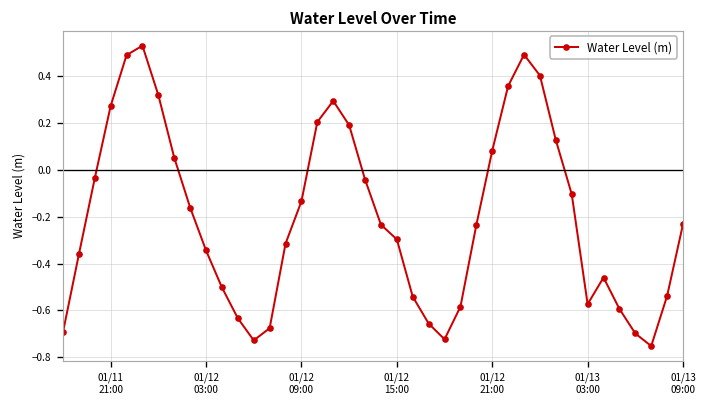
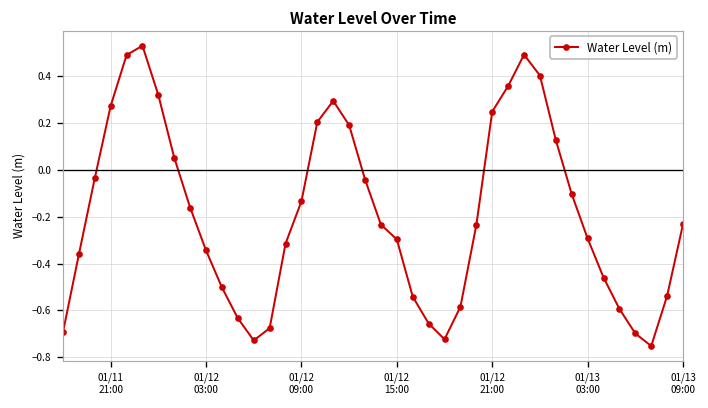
  {
    "01/11 21:00": 0.27,
    "01/12 03:00": -0.34,
    "01/12 09:00": -0.13,
    "01/12 15:00": -0.30,
-   "01/12 21:00": 0.08,
-   "01/13 03:00": -0.57,
+   "01/12 21:00": 0.25,
+   "01/13 03:00": -0.29,
    "01/13 09:00": -0.23
  }
